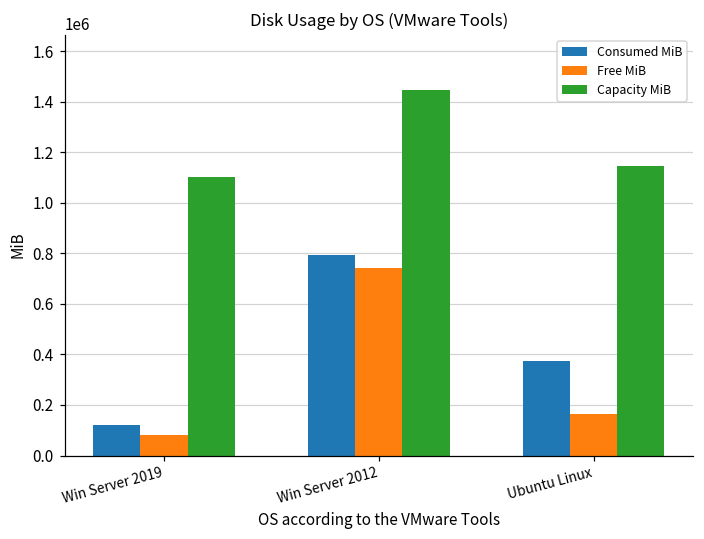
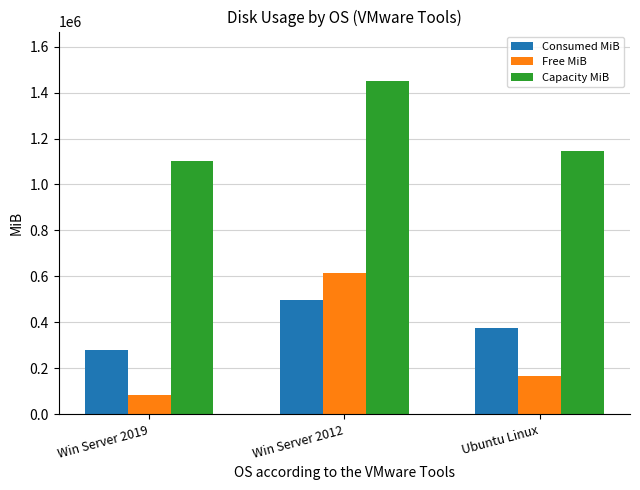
  {
    "Consumed MiB": {
-     "Win Server 2019": 120000,
-     "Win Server 2012": 790000,
+     "Win Server 2019": 280000,
+     "Win Server 2012": 500000,
      "Ubuntu Linux": 370000
    },
    "Free MiB": {
      "Win Server 2019": 80000,
-     "Win Server 2012": 740000,
+     "Win Server 2012": 620000,
      "Ubuntu Linux": 170000
    },
    "Capacity MiB": {
      "Win Server 2019": 1100000,
      "Win Server 2012": 1450000,
      "Ubuntu Linux": 1150000
    }
  }
